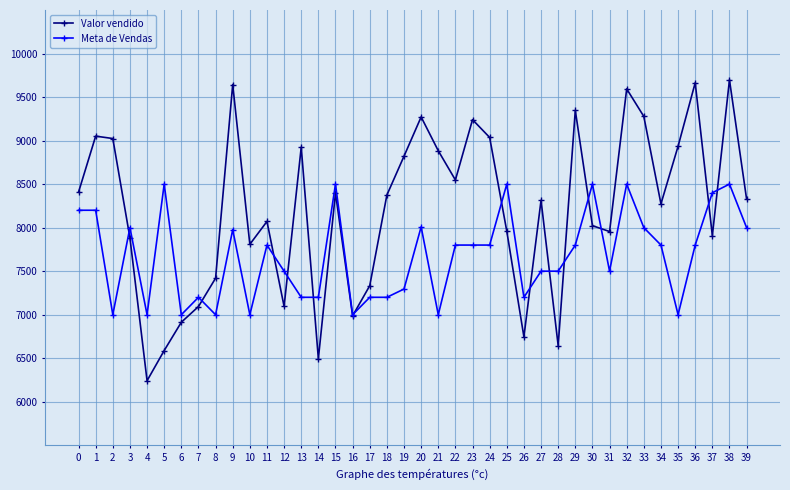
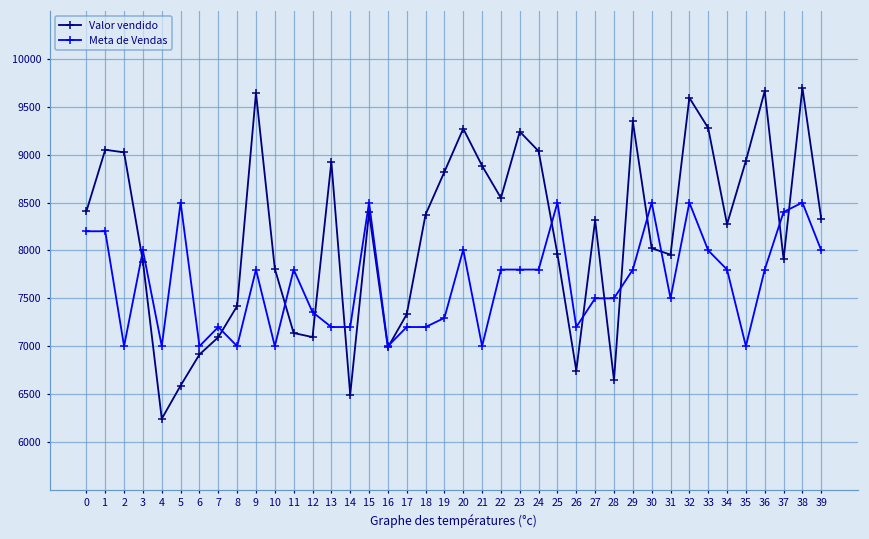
  {
    "Valor vendido": {
      "0": 8400,
      "1": 9100,
      "2": 9000,
      "3": 7900,
      "4": 6200,
      "5": 6600,
      "6": 6900,
      "7": 7100,
      "8": 7400,
      "9": 9600,
      "10": 7800,
-     "11": 8100,
+     "11": 7100,
      "12": 7100,
      "13": 8900,
      "14": 6500,
      "15": 8400,
      "17": 7300,
      "18": 8400,
      "19": 8800,
      "20": 9300,
      "21": 8900,
      "22": 8500,
      "23": 9200,
      "24": 9000,
      "25": 8000,
      "26": 6700,
      "27": 8300,
      "28": 6600,
      "29": 9300,
      "30": 8000,
      "31": 8000,
      "32": 9600,
      "33": 9300,
      "34": 8300,
      "35": 8900,
      "36": 9700,
      "37": 7900,
      "38": 9700,
      "39": 8300
    },
    "Meta de Vendas": {
      "0": 8200,
      "1": 8200,
      "2": 7000,
      "3": 8000,
      "4": 7000,
      "5": 8500,
      "6": 7000,
      "7": 7200,
      "8": 7000,
-     "9": 8000,
+     "9": 7800,
      "10": 7000,
      "11": 7800,
-     "12": 7500,
+     "12": 7400,
      "13": 7200,
      "14": 7200,
      "15": 8500,
      "17": 7200,
      "18": 7200,
      "19": 7300,
      "20": 8000,
      "21": 7000,
      "22": 7800,
      "23": 7800,
      "24": 7800,
      "25": 8500,
      "26": 7200,
      "27": 7500,
      "28": 7500,
      "29": 7800,
      "30": 8500,
      "31": 7500,
      "32": 8500,
      "33": 8000,
      "34": 7800,
      "35": 7000,
      "36": 7800,
      "37": 8400,
      "38": 8500,
      "39": 8000
    }
  }
